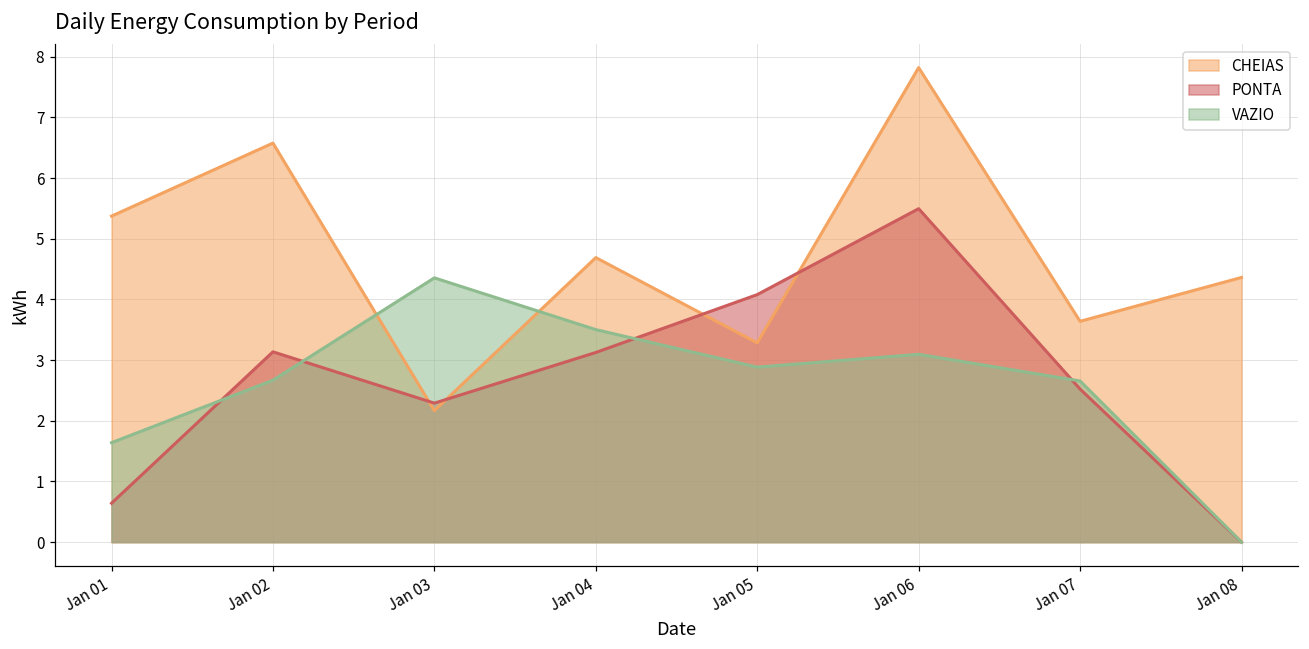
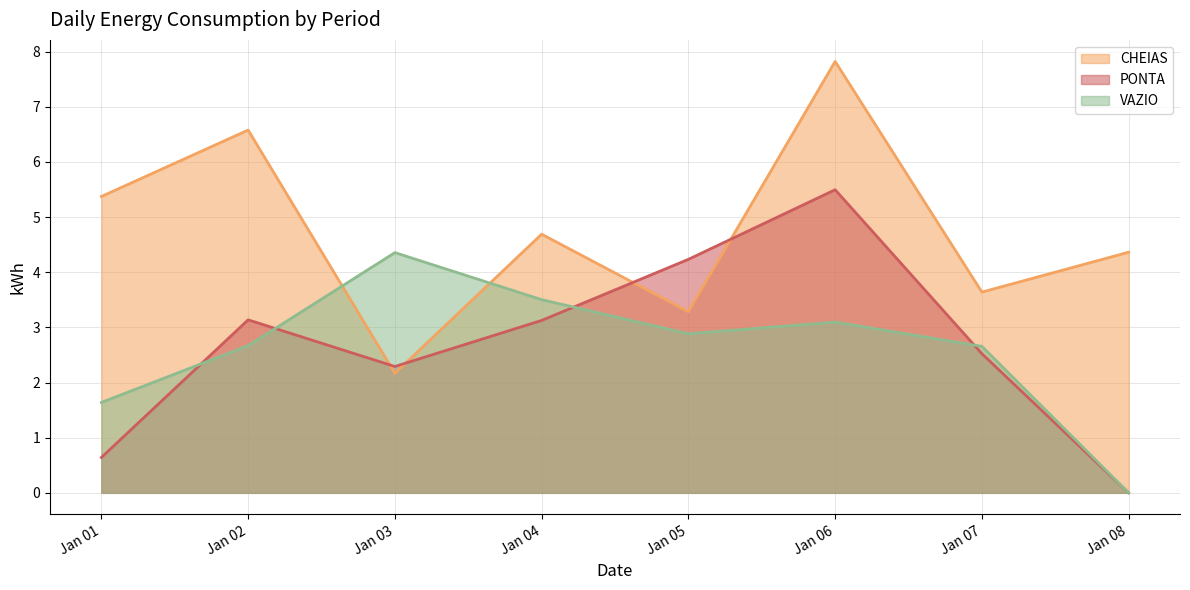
  {
    "CHEIAS": {
      "Jan 01": 5.4,
      "Jan 02": 6.6,
      "Jan 03": 2.2,
      "Jan 04": 4.7,
      "Jan 05": 3.3,
      "Jan 06": 7.8,
      "Jan 07": 3.6,
      "Jan 08": 4.4
    },
    "PONTA": {
      "Jan 01": 0.6,
      "Jan 02": 3.1,
      "Jan 03": 2.3,
      "Jan 04": 3.1,
-     "Jan 05": 4.1,
+     "Jan 05": 4.2,
      "Jan 06": 5.5,
      "Jan 07": 2.5
    },
    "VAZIO": {
      "Jan 01": 1.6,
      "Jan 02": 2.7,
      "Jan 03": 4.4,
      "Jan 04": 3.5,
      "Jan 05": 2.9,
      "Jan 06": 3.1,
      "Jan 07": 2.7
    }
  }
